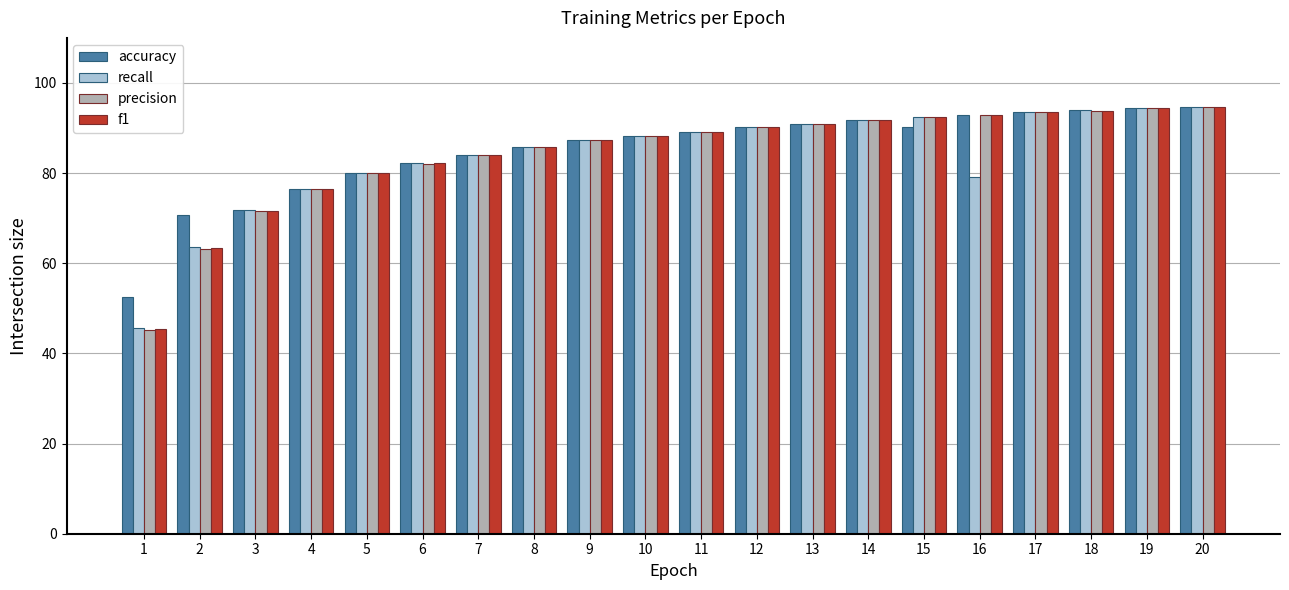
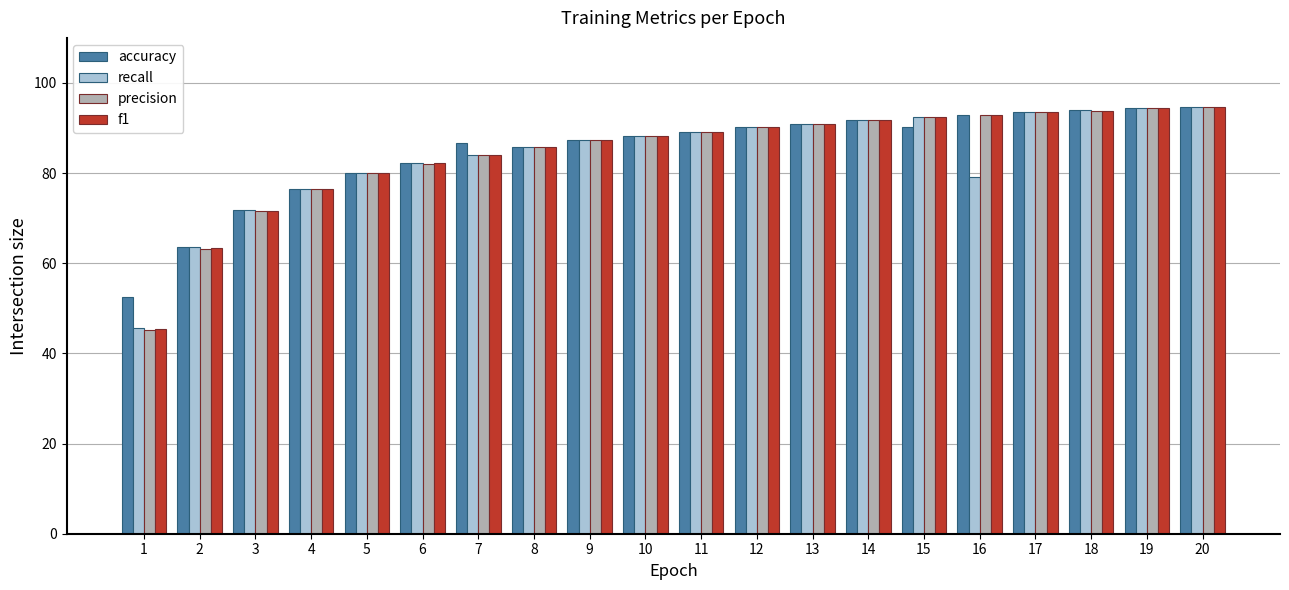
  {
    "accuracy": {
      "1": 52,
-     "2": 71,
+     "2": 64,
      "3": 72,
      "4": 77,
      "5": 80,
      "6": 82,
-     "7": 84,
+     "7": 87,
      "8": 86,
      "9": 87,
      "10": 88,
      "11": 89,
      "12": 90,
      "13": 91,
      "14": 92,
      "15": 90,
      "16": 93,
      "17": 94,
      "18": 94,
      "19": 94,
      "20": 95
    },
    "f1": {
      "1": 45,
      "2": 63,
      "3": 72,
      "4": 76,
      "5": 80,
      "6": 82,
      "7": 84,
      "8": 86,
      "9": 87,
      "10": 88,
      "11": 89,
      "12": 90,
      "13": 91,
      "14": 92,
      "15": 92,
      "16": 93,
      "17": 94,
      "18": 94,
      "19": 94,
      "20": 95
    }
  }
